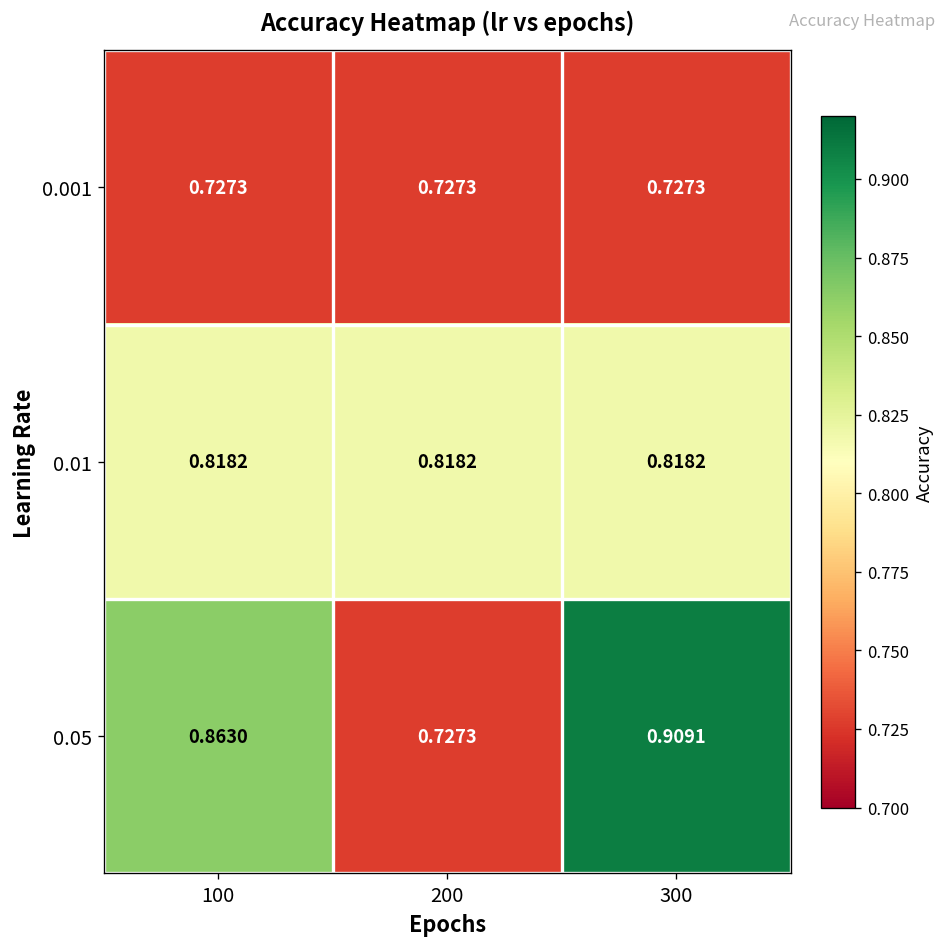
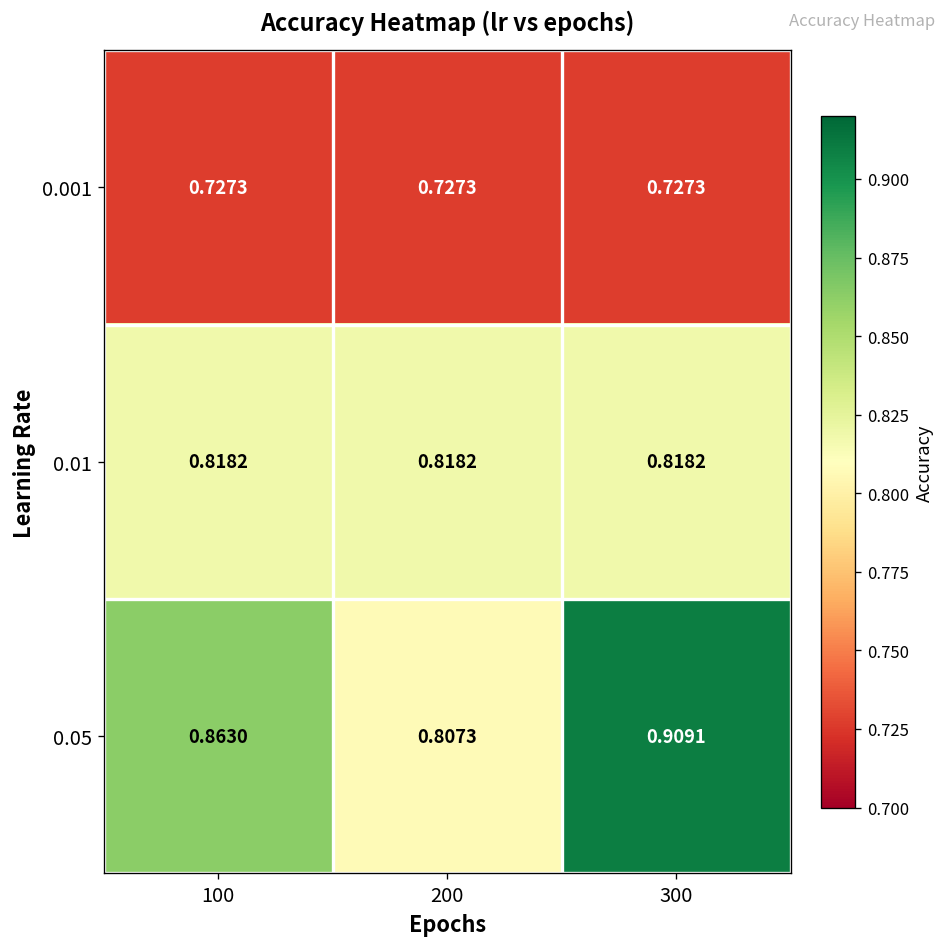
  {
    "0.001": {
      "100": 0.7273,
      "200": 0.7273,
      "300": 0.7273
    },
    "0.01": {
      "100": 0.8182,
      "200": 0.8182,
      "300": 0.8182
    },
    "0.05": {
      "100": 0.8630,
-     "200": 0.7273,
+     "200": 0.8073,
      "300": 0.9091
    }
  }
